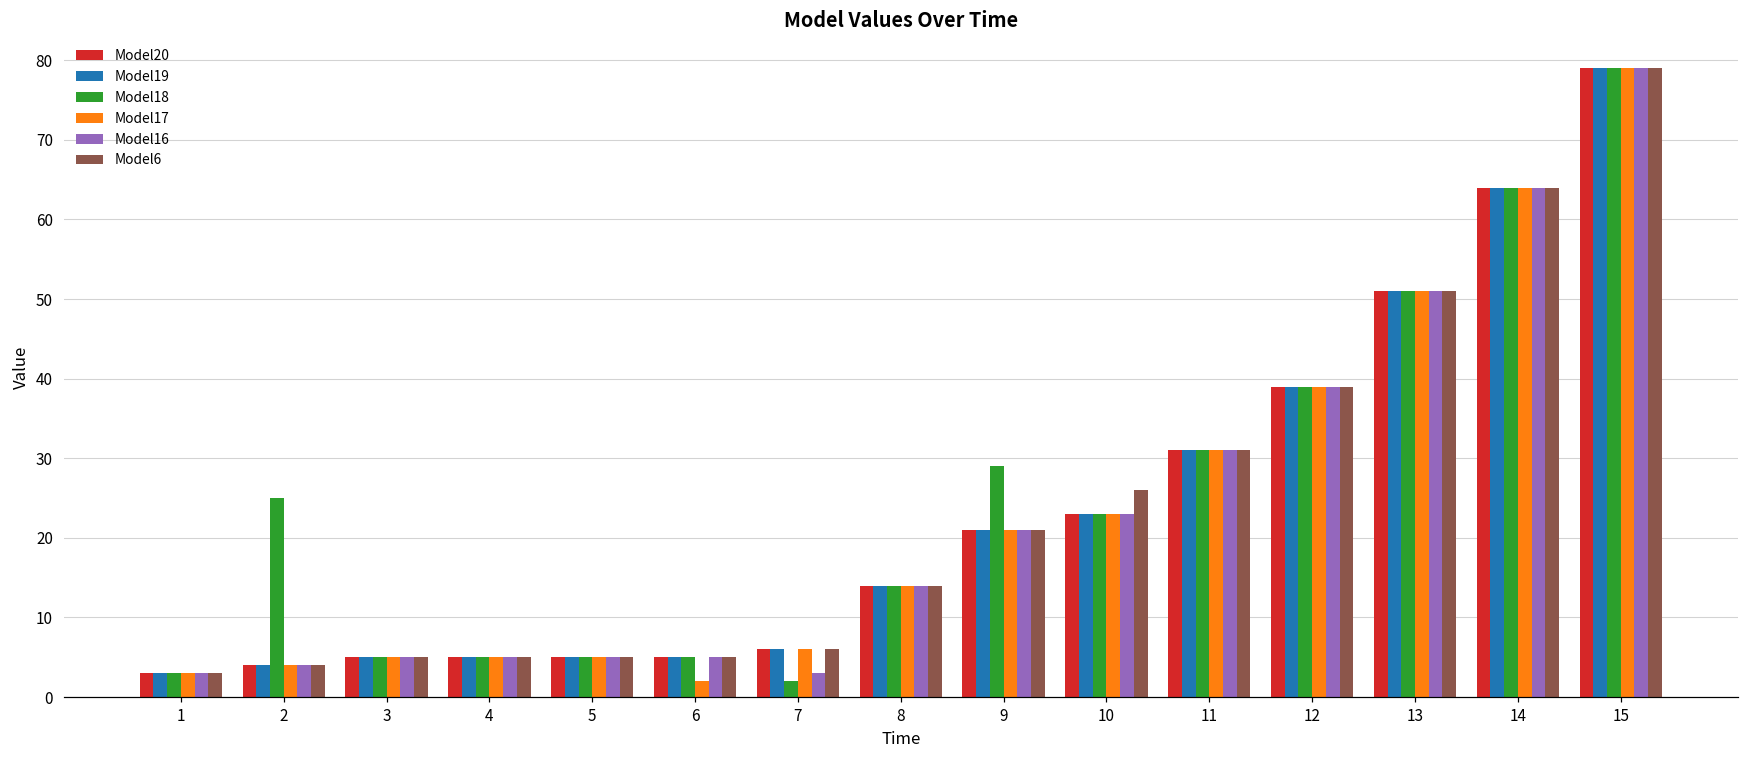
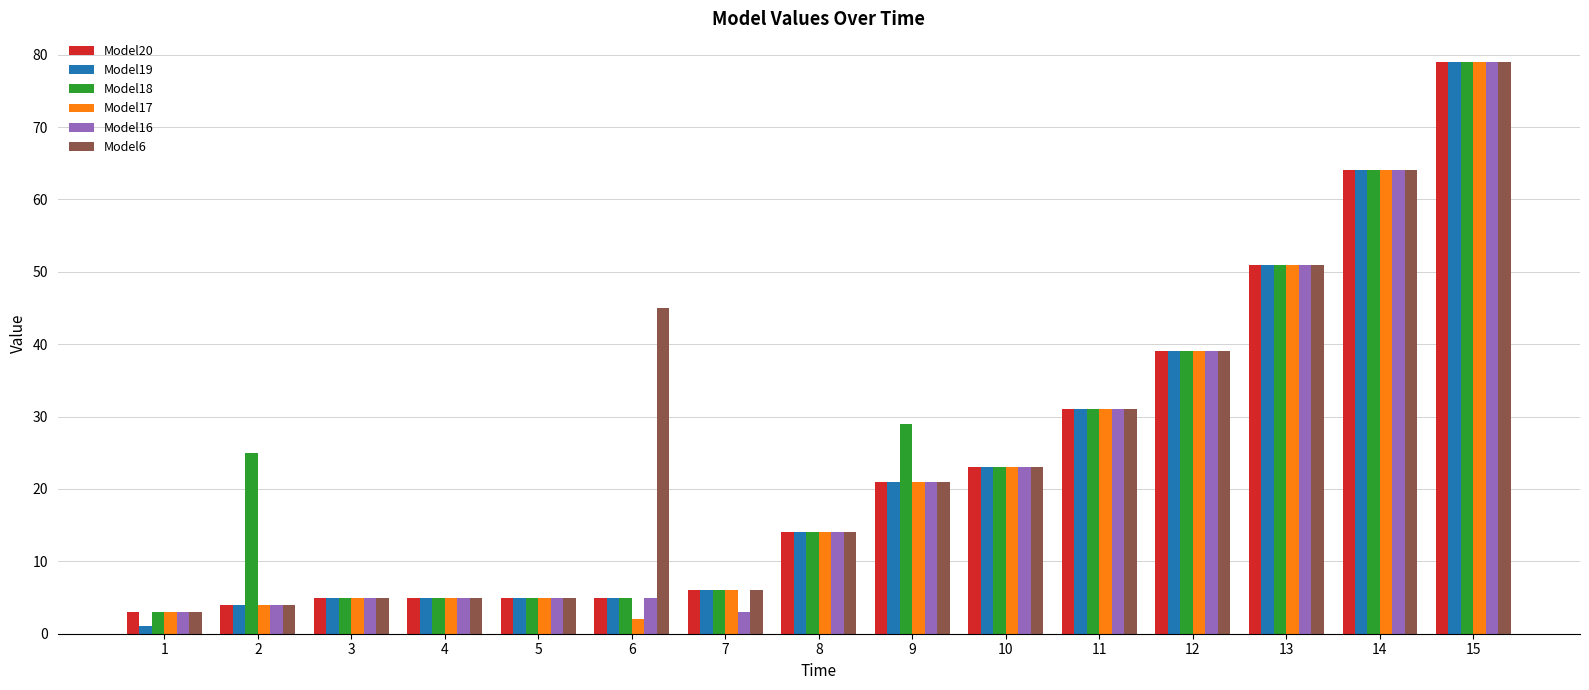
  {
    "Model20": {
      "1": 3,
      "2": 4,
      "3": 5,
      "4": 5,
      "5": 5,
      "6": 5,
      "7": 6,
      "8": 14,
      "9": 21,
      "10": 23,
      "11": 31,
      "12": 39,
      "13": 51,
      "14": 64,
      "15": 79
    },
    "Model19": {
-     "1": 3,
+     "1": 1,
      "2": 4,
      "3": 5,
      "4": 5,
      "5": 5,
      "6": 5,
      "7": 6,
      "8": 14,
      "9": 21,
      "10": 23,
      "11": 31,
      "12": 39,
      "13": 51,
      "14": 64,
      "15": 79
    },
    "Model18": {
      "1": 3,
      "2": 25,
      "3": 5,
      "4": 5,
      "5": 5,
      "6": 5,
-     "7": 2,
+     "7": 6,
      "8": 14,
      "9": 29,
      "10": 23,
      "11": 31,
      "12": 39,
      "13": 51,
      "14": 64,
      "15": 79
    },
    "Model17": {
      "1": 3,
      "2": 4,
      "3": 5,
      "4": 5,
      "5": 5,
      "6": 2,
      "7": 6,
      "8": 14,
      "9": 21,
      "10": 23,
      "11": 31,
      "12": 39,
      "13": 51,
      "14": 64,
      "15": 79
    },
    "Model16": {
      "1": 3,
      "2": 4,
      "3": 5,
      "4": 5,
      "5": 5,
      "6": 5,
      "7": 3,
      "8": 14,
      "9": 21,
      "10": 23,
      "11": 31,
      "12": 39,
      "13": 51,
      "14": 64,
      "15": 79
    },
    "Model6": {
      "1": 3,
      "2": 4,
      "3": 5,
      "4": 5,
      "5": 5,
-     "6": 5,
+     "6": 45,
      "7": 6,
      "8": 14,
      "9": 21,
-     "10": 26,
+     "10": 23,
      "11": 31,
      "12": 39,
      "13": 51,
      "14": 64,
      "15": 79
    }
  }
